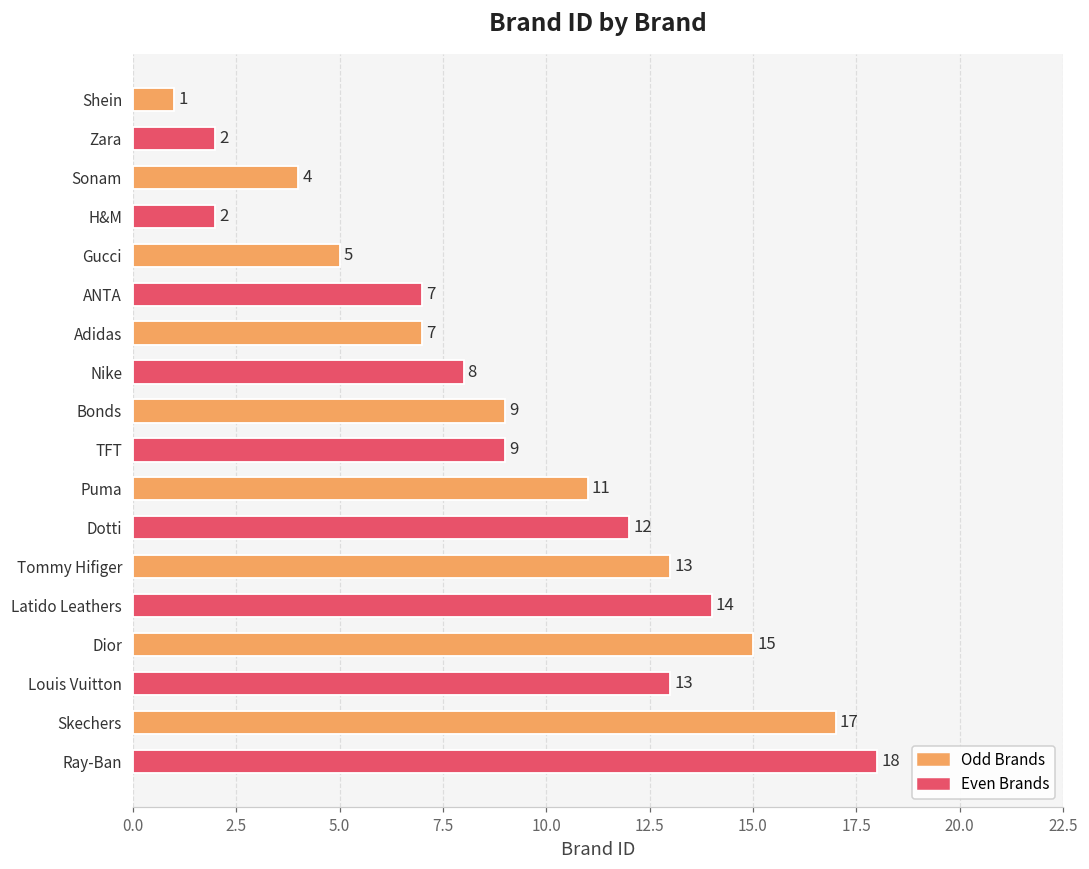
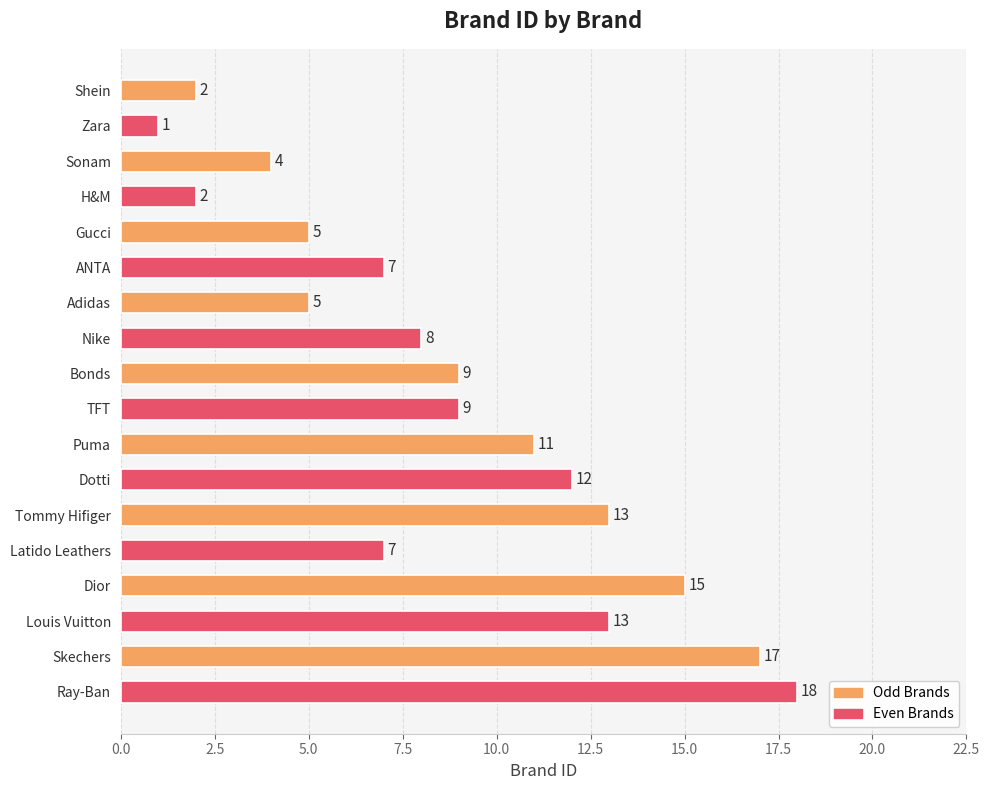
  {
-   "Shein": 1,
-   "Zara": 2,
+   "Shein": 2,
+   "Zara": 1,
    "Sonam": 4,
    "H&M": 2,
    "Gucci": 5,
    "ANTA": 7,
-   "Adidas": 7,
+   "Adidas": 5,
    "Nike": 8,
    "Bonds": 9,
    "TFT": 9,
    "Puma": 11,
    "Dotti": 12,
    "Tommy Hifiger": 13,
-   "Latido Leathers": 14,
+   "Latido Leathers": 7,
    "Dior": 15,
    "Louis Vuitton": 13,
    "Skechers": 17,
    "Ray-Ban": 18
  }
